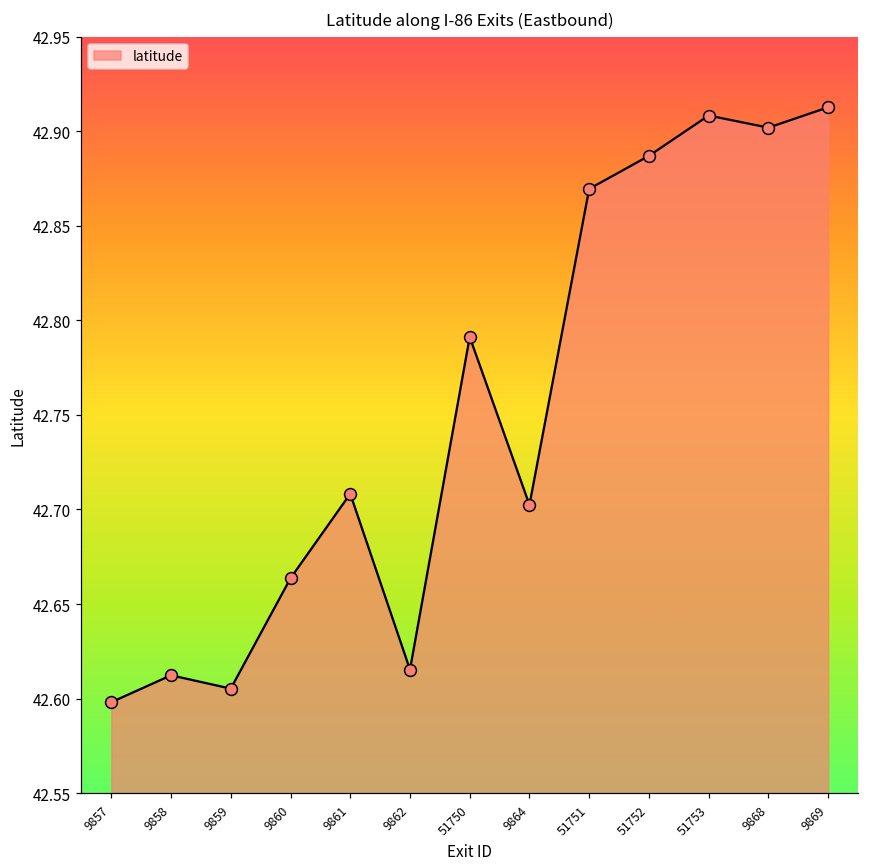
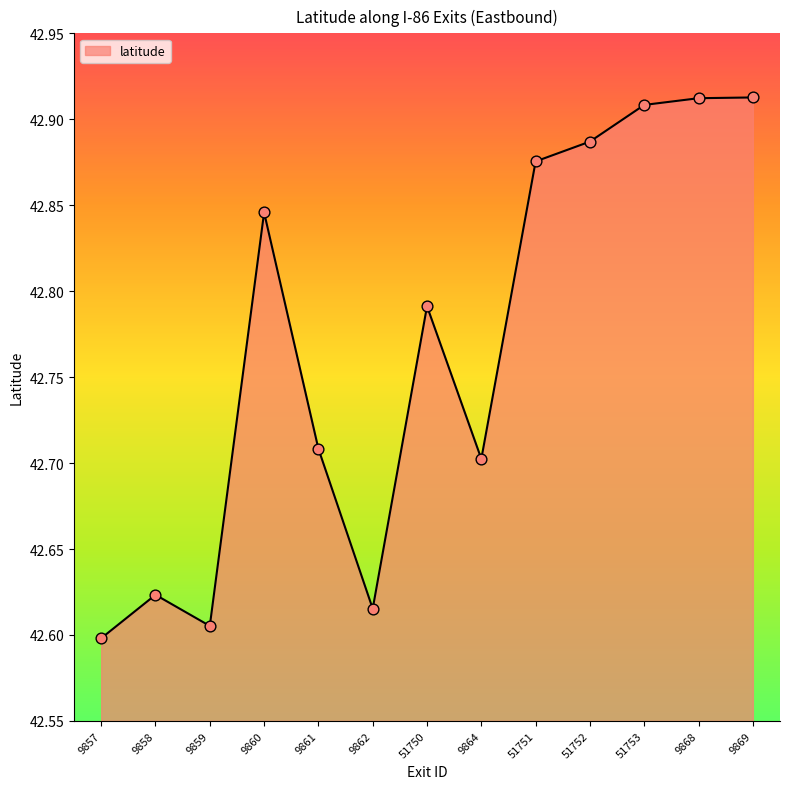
  {
    "9857": 42.598,
-   "9858": 42.612,
+   "9858": 42.623,
    "9859": 42.605,
-   "9860": 42.664,
+   "9860": 42.846,
    "9861": 42.708,
    "9862": 42.615,
    "51750": 42.791,
    "9864": 42.702,
-   "51751": 42.870,
+   "51751": 42.875,
    "51752": 42.887,
    "51753": 42.908,
-   "9868": 42.902,
+   "9868": 42.912,
    "9869": 42.913
  }
